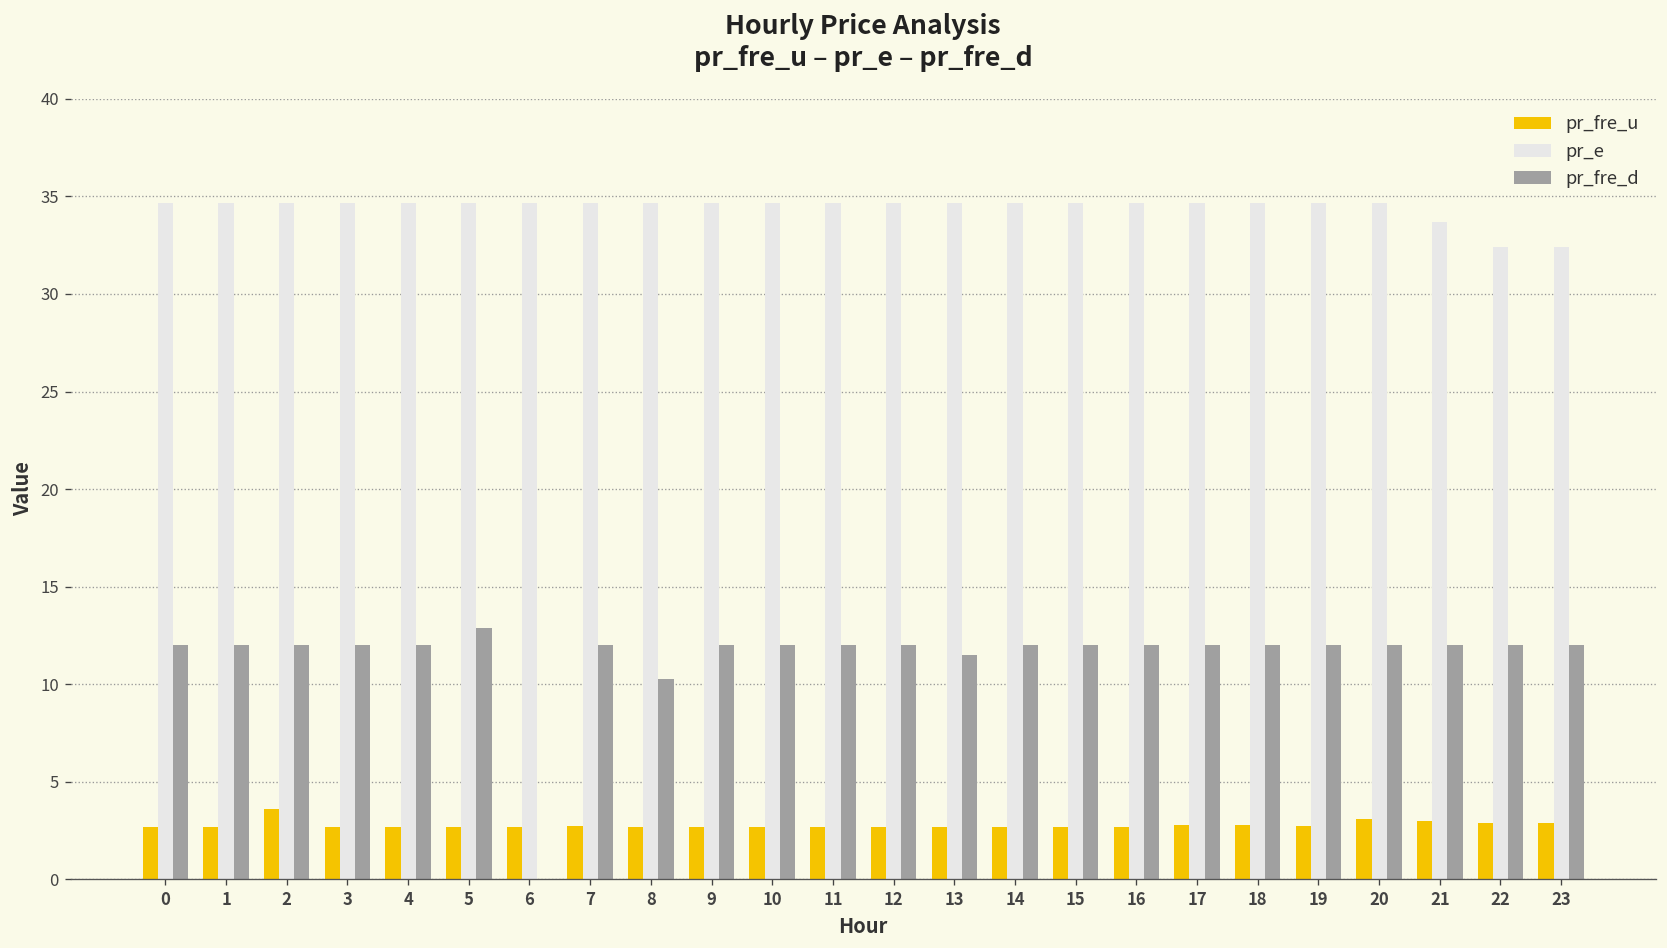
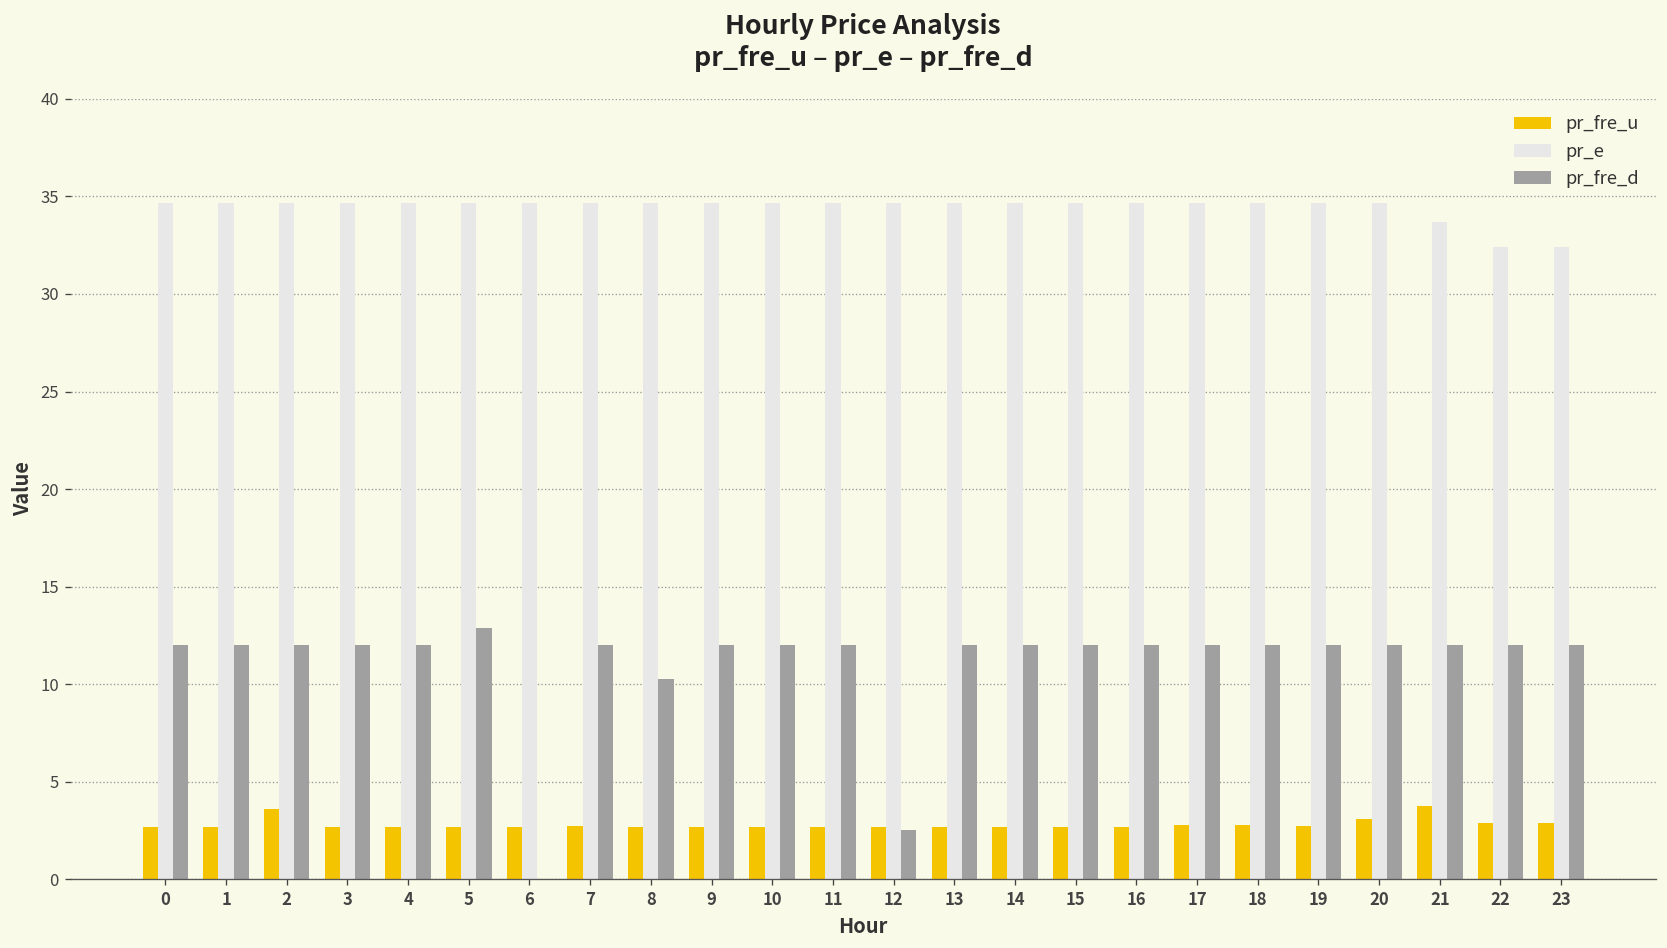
  {
    "pr_fre_u": {
      "0": 2.7,
      "1": 2.7,
      "2": 3.6,
      "3": 2.7,
      "4": 2.7,
      "5": 2.7,
      "6": 2.7,
      "7": 2.7,
      "8": 2.7,
      "9": 2.7,
      "10": 2.7,
      "11": 2.7,
      "12": 2.7,
      "13": 2.7,
      "14": 2.7,
      "15": 2.7,
      "16": 2.7,
      "17": 2.8,
      "18": 2.8,
      "19": 2.7,
      "20": 3.1,
-     "21": 3.0,
+     "21": 3.7,
      "22": 2.9,
      "23": 2.9
    },
    "pr_e": {
      "0": 34.7,
      "1": 34.7,
      "2": 34.7,
      "3": 34.7,
      "4": 34.7,
      "5": 34.7,
      "6": 34.7,
      "7": 34.7,
      "8": 34.7,
      "9": 34.7,
      "10": 34.7,
      "11": 34.7,
      "12": 34.7,
      "13": 34.7,
      "14": 34.7,
      "15": 34.7,
      "16": 34.7,
      "17": 34.7,
      "18": 34.7,
      "19": 34.7,
      "20": 34.7,
      "21": 33.7,
      "22": 32.4,
      "23": 32.4
    },
    "pr_fre_d": {
      "0": 12.0,
      "1": 12.0,
      "2": 12.0,
      "3": 12.0,
      "4": 12.0,
      "5": 12.9,
      "7": 12.0,
      "8": 10.3,
      "9": 12.0,
      "10": 12.0,
      "11": 12.0,
-     "12": 12.0,
-     "13": 11.5,
+     "12": 2.5,
+     "13": 12.0,
      "14": 12.0,
      "15": 12.0,
      "16": 12.0,
      "17": 12.0,
      "18": 12.0,
      "19": 12.0,
      "20": 12.0,
      "21": 12.0,
      "22": 12.0,
      "23": 12.0
    }
  }
